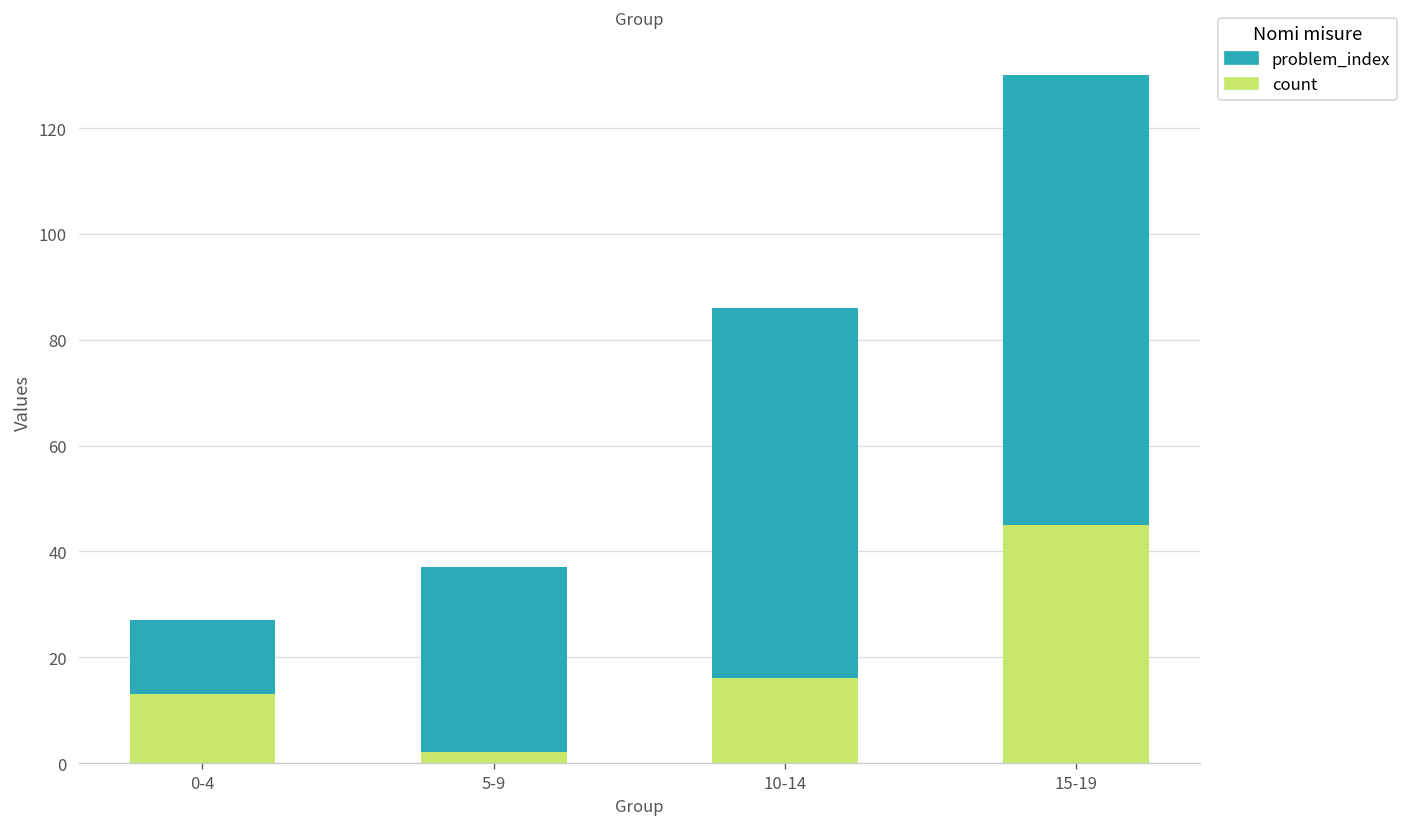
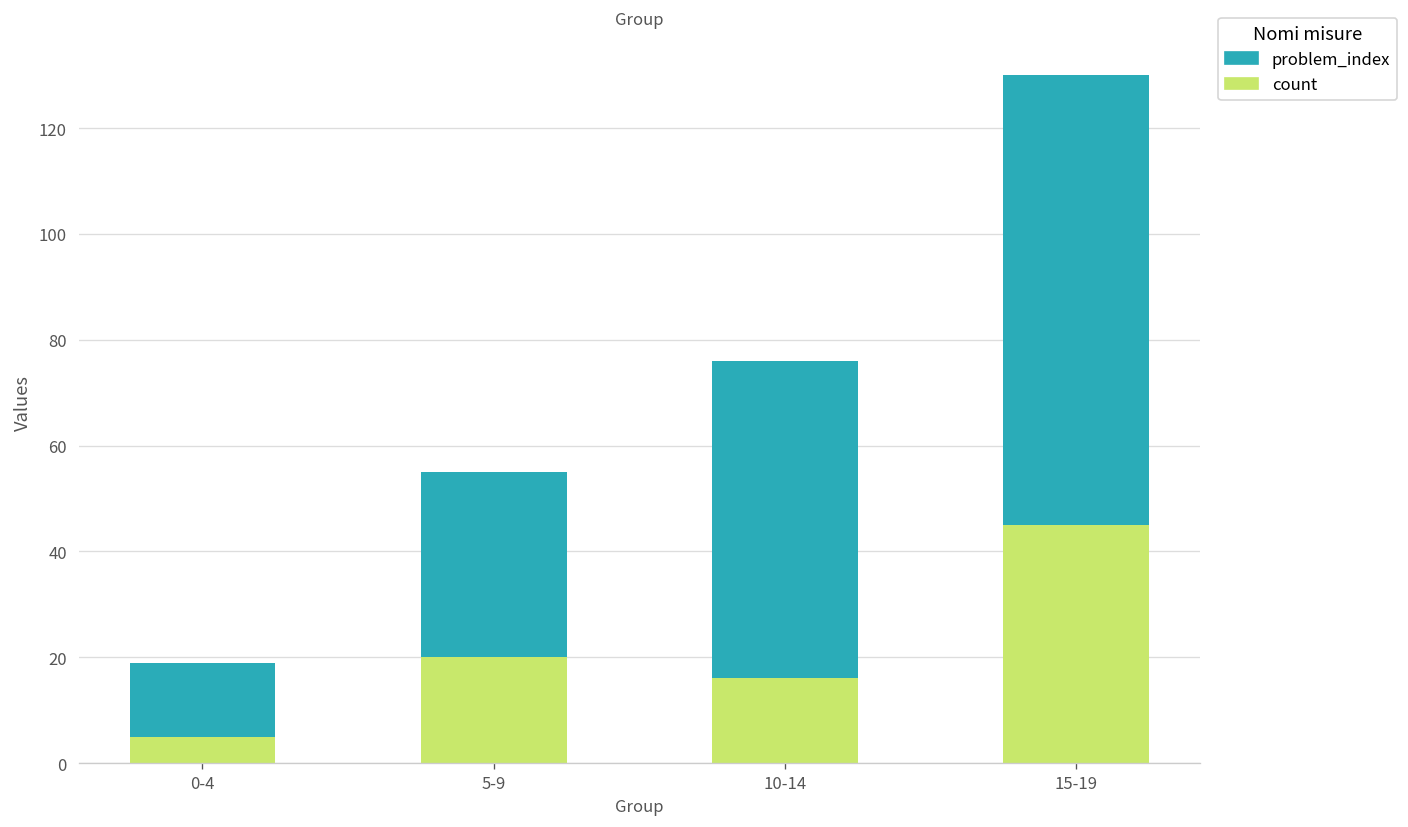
  {
    "count": {
-     "0-4": 13,
-     "5-9": 2,
+     "0-4": 5,
+     "5-9": 20,
      "10-14": 16,
      "15-19": 45
    },
    "problem_index": {
      "0-4": 14,
      "5-9": 35,
-     "10-14": 70,
+     "10-14": 60,
      "15-19": 85
    }
  }
